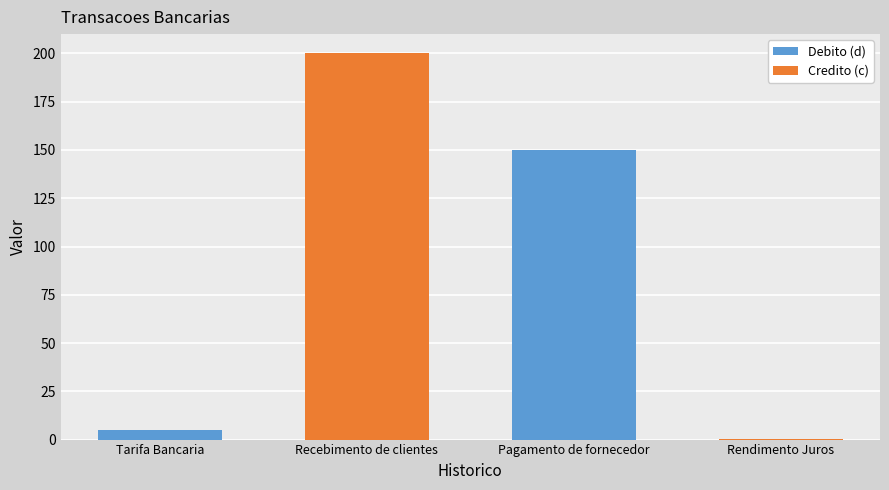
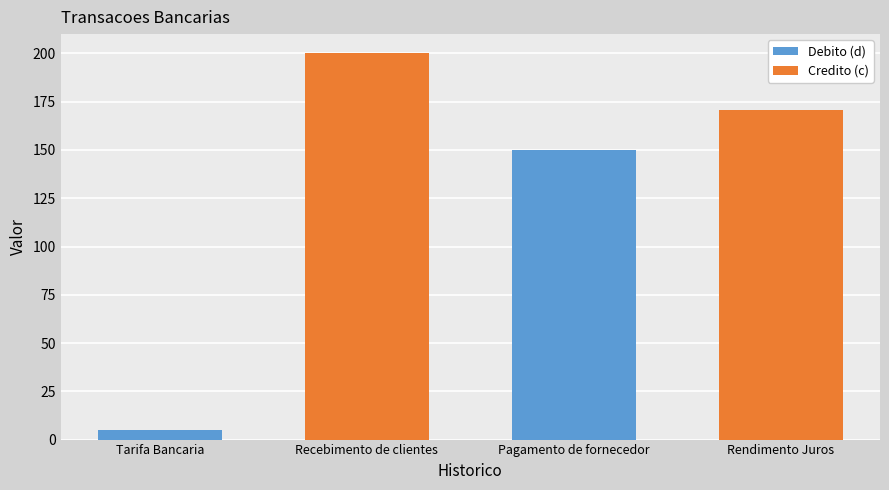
  {
    "Debito (d)": {
      "Tarifa Bancaria": 5,
      "Pagamento de fornecedor": 150
    },
    "Credito (c)": {
      "Recebimento de clientes": 200,
-     "Rendimento Juros": 1
+     "Rendimento Juros": 171
    }
  }
